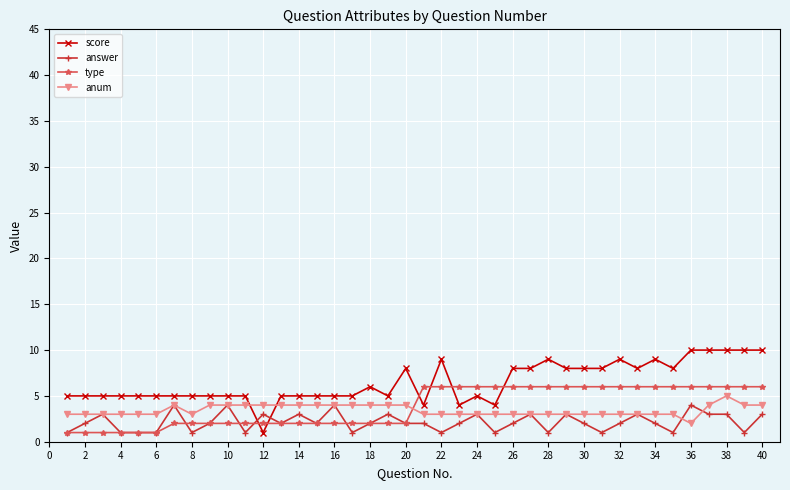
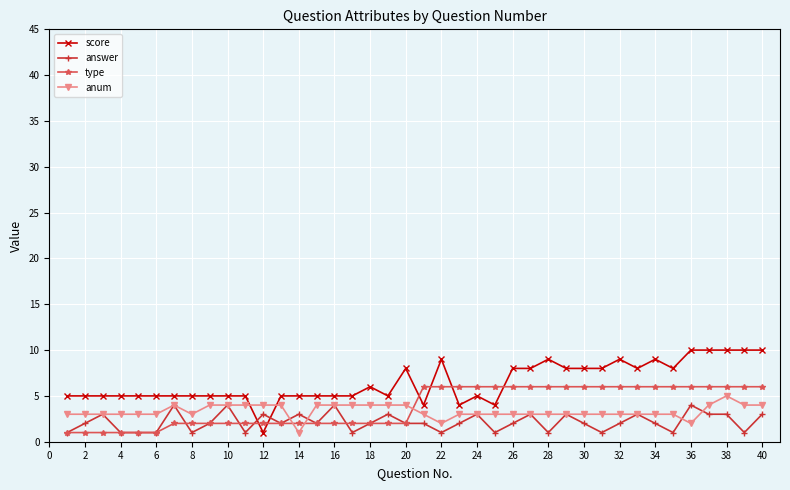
  {
    "score": {
      "2": 5,
      "4": 5,
      "6": 5,
      "8": 5,
      "10": 5,
      "12": 1,
      "14": 5,
      "16": 5,
      "18": 6,
      "20": 8,
      "22": 9,
      "24": 5,
      "26": 8,
      "28": 9,
      "30": 8,
      "32": 9,
      "34": 9,
      "36": 10,
      "38": 10,
      "40": 10
    },
    "anum": {
      "2": 3,
      "4": 3,
      "6": 3,
      "8": 3,
      "12": 4,
-     "14": 4,
+     "14": 1,
      "18": 4,
      "20": 4,
-     "22": 3,
+     "22": 2,
      "26": 3,
      "28": 3,
      "30": 3,
      "32": 3,
      "34": 3,
      "36": 2,
      "38": 5,
      "40": 4
    }
  }
